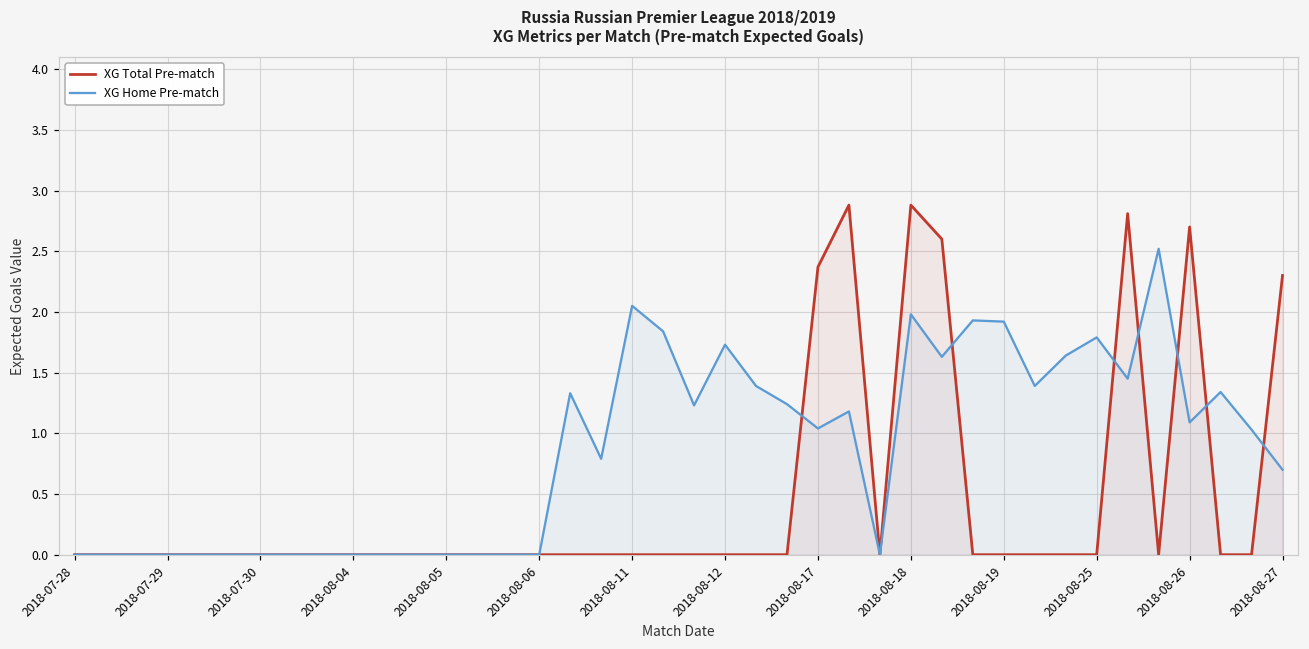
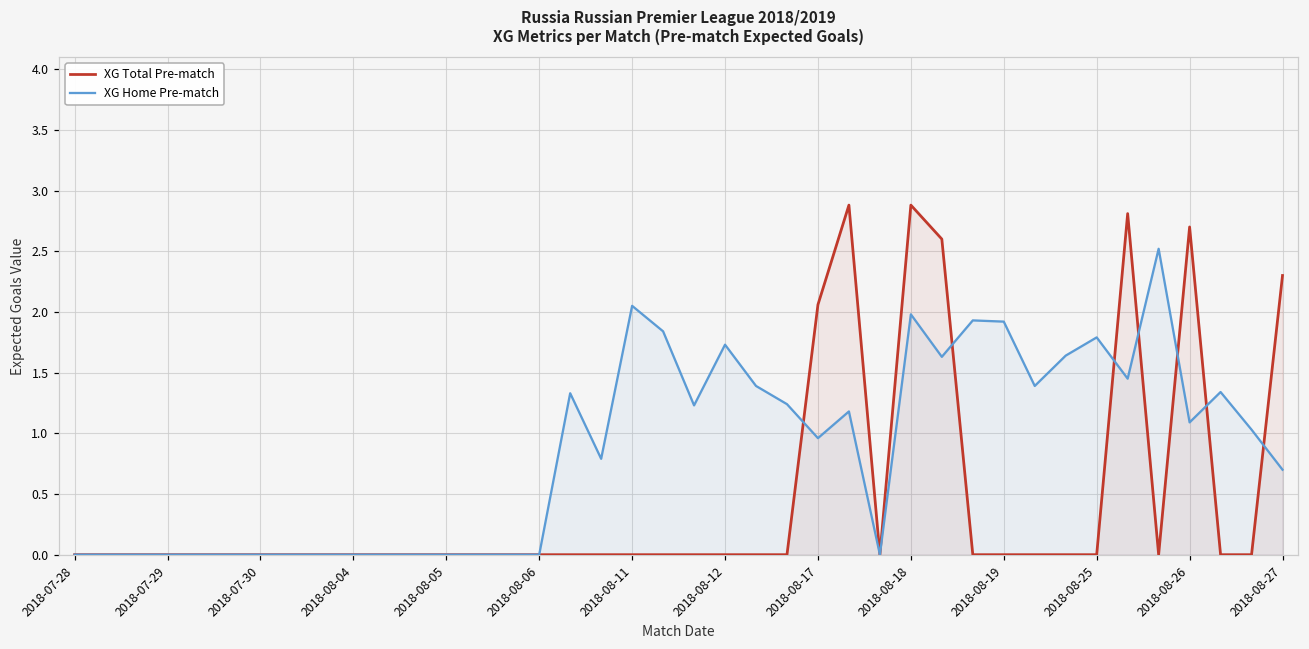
  {
    "XG Total Pre-match": {
-     "2018-08-17": 2.37,
+     "2018-08-17": 2.06,
      "2018-08-27": 2.30
    },
    "XG Home Pre-match": {
-     "2018-08-17": 1.04,
+     "2018-08-17": 0.96,
      "2018-08-27": 0.70
    }
  }
